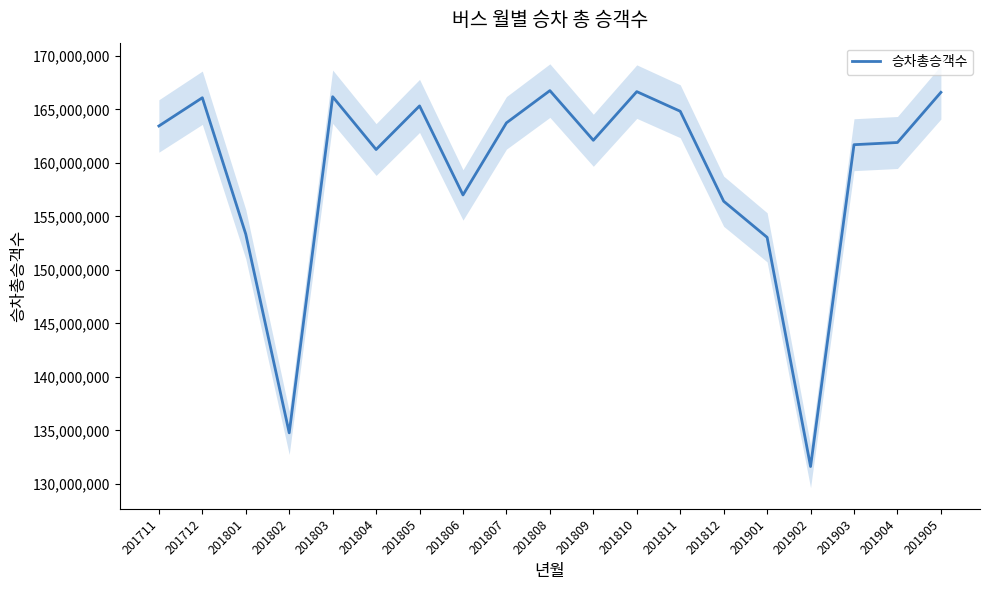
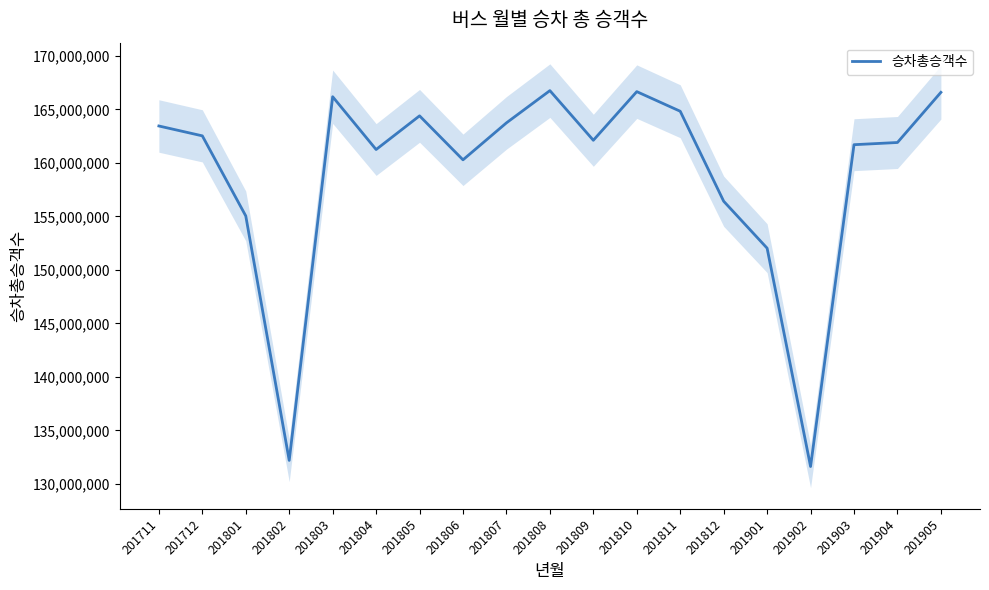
  {
    "승차총승객수": {
      "201711": "163,400,000",
-     "201712": "166,100,000",
-     "201801": "153,300,000",
-     "201802": "134,800,000",
+     "201712": "162,500,000",
+     "201801": "155,000,000",
+     "201802": "132,200,000",
      "201803": "166,200,000",
      "201804": "161,200,000",
-     "201805": "165,300,000",
-     "201806": "157,000,000",
+     "201805": "164,400,000",
+     "201806": "160,300,000",
      "201807": "163,700,000",
      "201808": "166,700,000",
      "201809": "162,100,000",
      "201810": "166,700,000",
      "201811": "164,800,000",
      "201812": "156,400,000",
-     "201901": "153,000,000",
+     "201901": "152,000,000",
      "201902": "131,600,000",
      "201903": "161,700,000",
      "201904": "161,900,000",
      "201905": "166,600,000"
    }
  }
